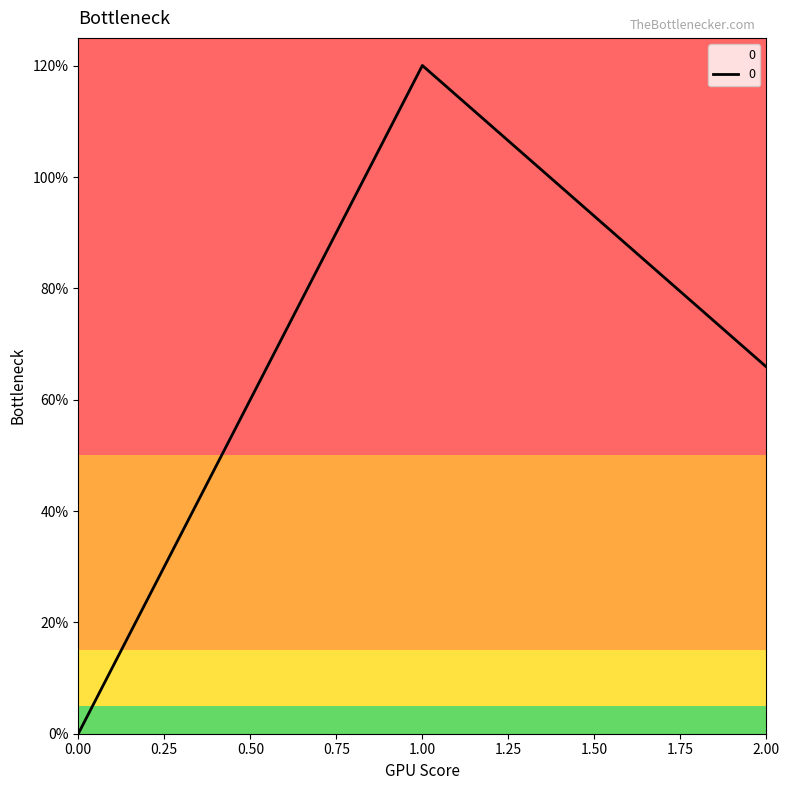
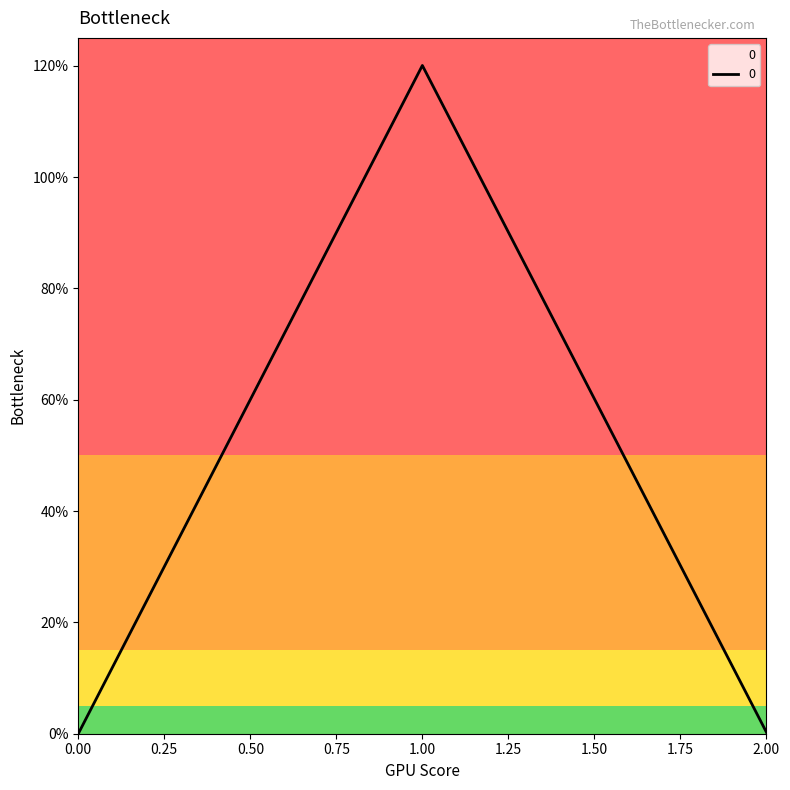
  {
    "0.00": "0%",
    "1.00": "120%",
-   "2.00": "66%"
+   "2.00": "0%"
  }
